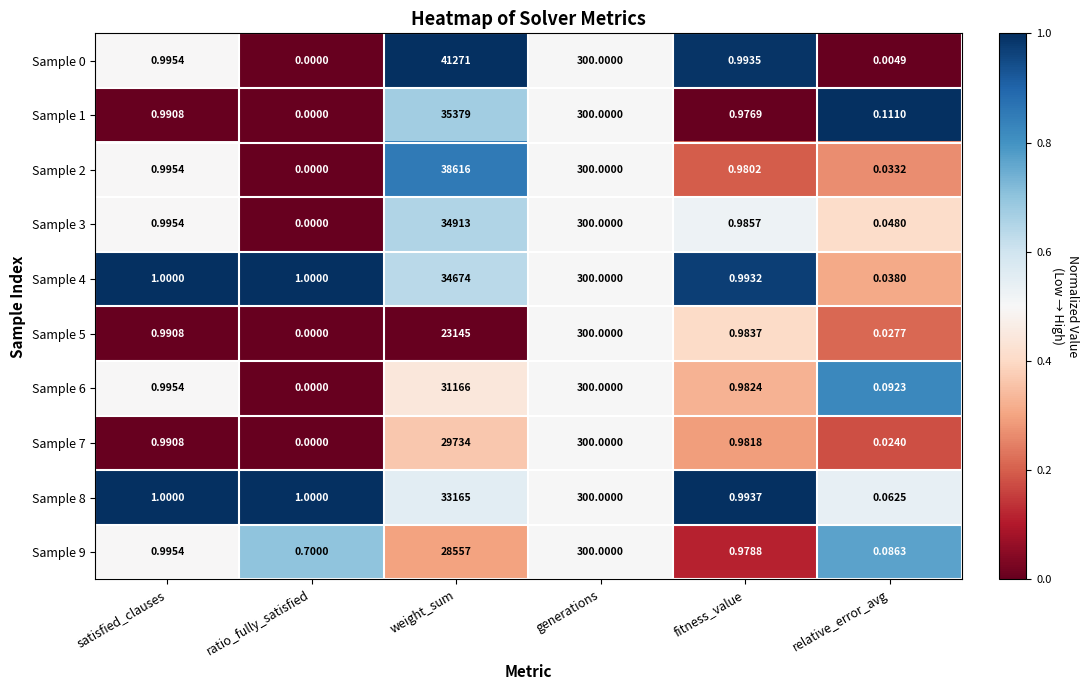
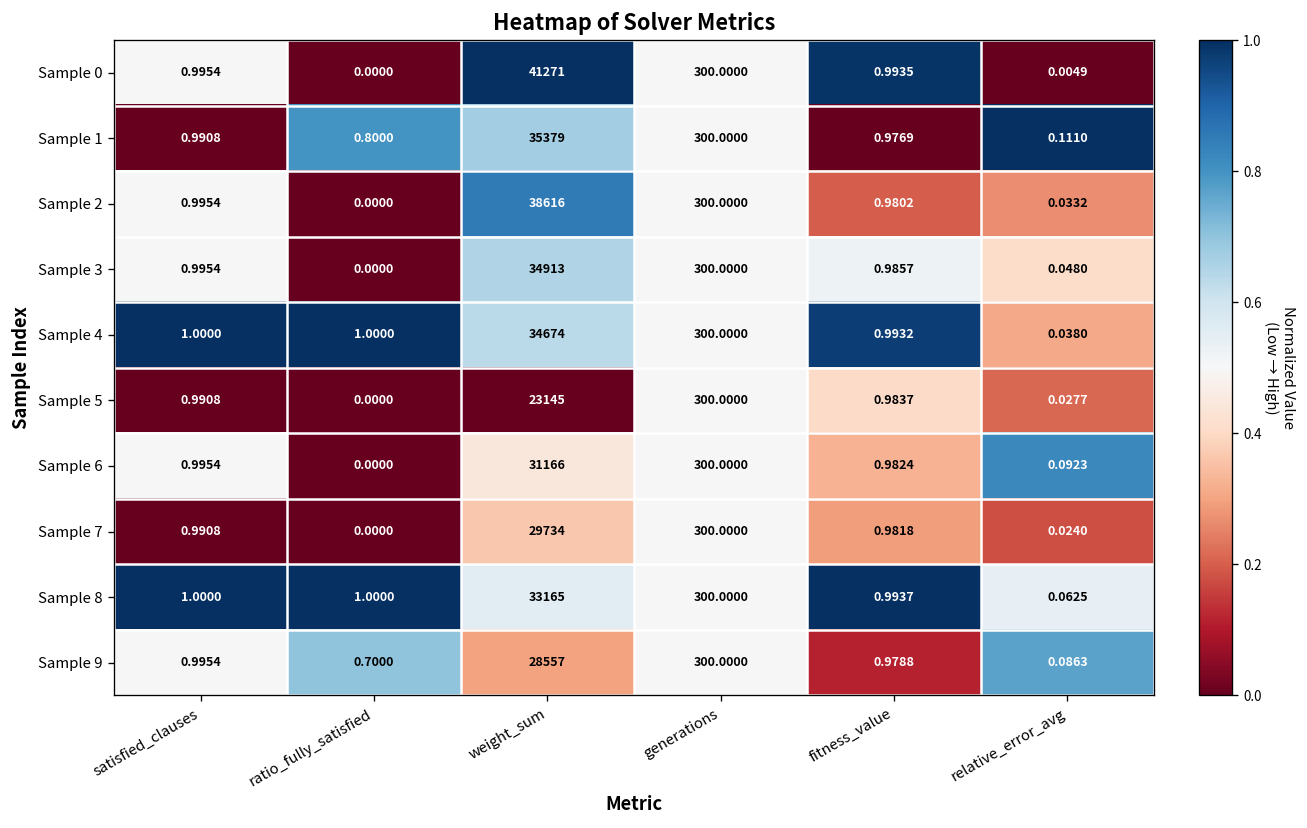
  {
    "Sample 0": {
      "satisfied_clauses": 0.9954,
      "ratio_fully_satisfied": 0.0000,
      "weight_sum": 41271,
      "generations": 300.0000,
      "fitness_value": 0.9935,
      "relative_error_avg": 0.0049
    },
    "Sample 1": {
      "satisfied_clauses": 0.9908,
-     "ratio_fully_satisfied": 0.0000,
+     "ratio_fully_satisfied": 0.8000,
      "weight_sum": 35379,
      "generations": 300.0000,
      "fitness_value": 0.9769,
      "relative_error_avg": 0.1110
    },
    "Sample 2": {
      "satisfied_clauses": 0.9954,
      "ratio_fully_satisfied": 0.0000,
      "weight_sum": 38616,
      "generations": 300.0000,
      "fitness_value": 0.9802,
      "relative_error_avg": 0.0332
    },
    "Sample 3": {
      "satisfied_clauses": 0.9954,
      "ratio_fully_satisfied": 0.0000,
      "weight_sum": 34913,
      "generations": 300.0000,
      "fitness_value": 0.9857,
      "relative_error_avg": 0.0480
    },
    "Sample 4": {
      "satisfied_clauses": 1.0000,
      "ratio_fully_satisfied": 1.0000,
      "weight_sum": 34674,
      "generations": 300.0000,
      "fitness_value": 0.9932,
      "relative_error_avg": 0.0380
    },
    "Sample 5": {
      "satisfied_clauses": 0.9908,
      "ratio_fully_satisfied": 0.0000,
      "weight_sum": 23145,
      "generations": 300.0000,
      "fitness_value": 0.9837,
      "relative_error_avg": 0.0277
    },
    "Sample 6": {
      "satisfied_clauses": 0.9954,
      "ratio_fully_satisfied": 0.0000,
      "weight_sum": 31166,
      "generations": 300.0000,
      "fitness_value": 0.9824,
      "relative_error_avg": 0.0923
    },
    "Sample 7": {
      "satisfied_clauses": 0.9908,
      "ratio_fully_satisfied": 0.0000,
      "weight_sum": 29734,
      "generations": 300.0000,
      "fitness_value": 0.9818,
      "relative_error_avg": 0.0240
    },
    "Sample 8": {
      "satisfied_clauses": 1.0000,
      "ratio_fully_satisfied": 1.0000,
      "weight_sum": 33165,
      "generations": 300.0000,
      "fitness_value": 0.9937,
      "relative_error_avg": 0.0625
    },
    "Sample 9": {
      "satisfied_clauses": 0.9954,
      "ratio_fully_satisfied": 0.7000,
      "weight_sum": 28557,
      "generations": 300.0000,
      "fitness_value": 0.9788,
      "relative_error_avg": 0.0863
    }
  }
